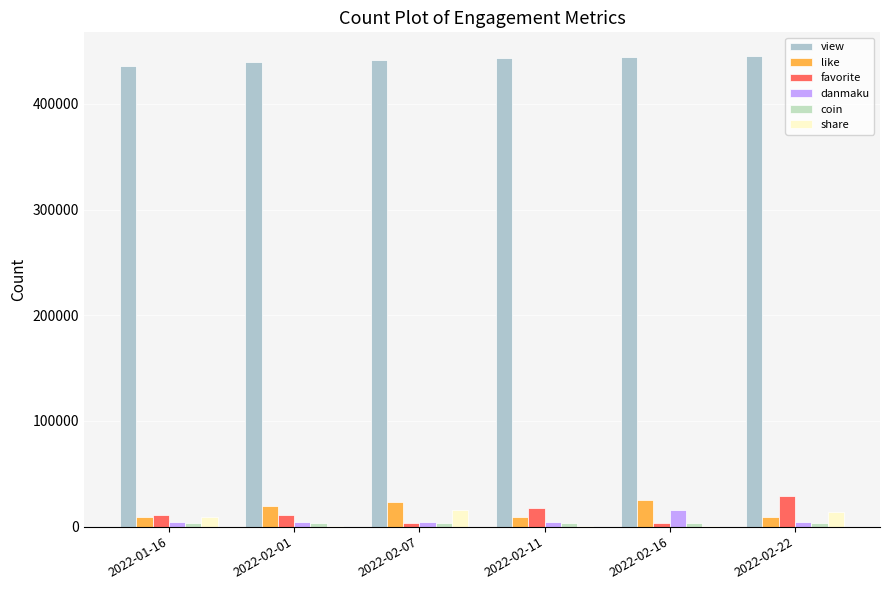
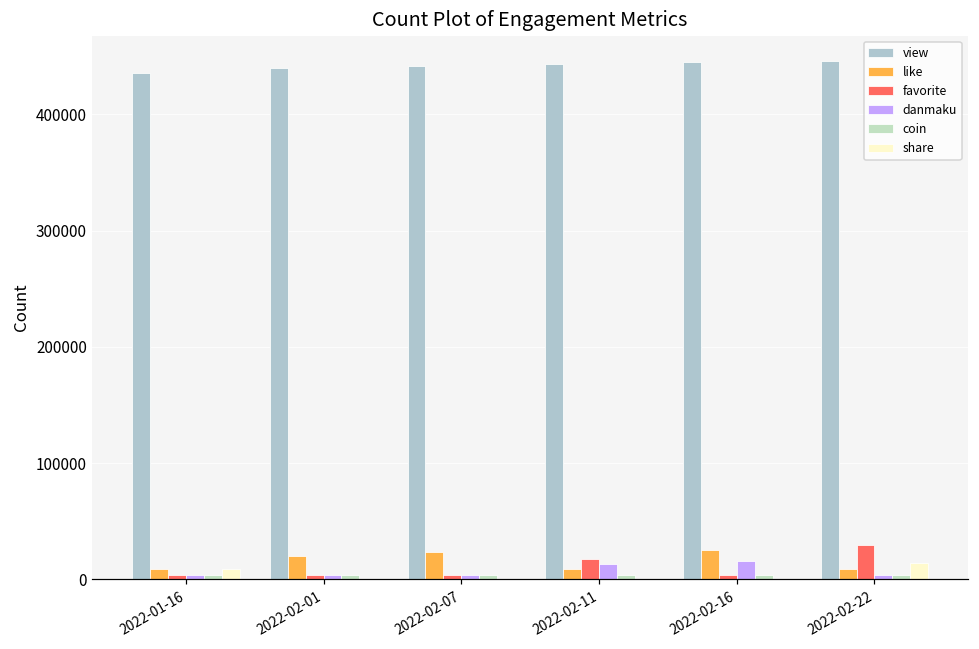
  {
    "like": {
      "2022-01-16": 9000,
      "2022-02-01": 20000,
      "2022-02-07": 24000,
      "2022-02-11": 9000,
      "2022-02-16": 25000,
      "2022-02-22": 9000
    },
    "favorite": {
-     "2022-01-16": 11000,
-     "2022-02-01": 11000,
+     "2022-01-16": 4000,
+     "2022-02-01": 4000,
      "2022-02-07": 4000,
      "2022-02-11": 17000,
      "2022-02-16": 4000,
      "2022-02-22": 29000
    },
    "danmaku": {
      "2022-01-16": 4000,
      "2022-02-01": 4000,
      "2022-02-07": 4000,
-     "2022-02-11": 4000,
+     "2022-02-11": 13000,
      "2022-02-16": 16000,
      "2022-02-22": 4000
    },
    "share": {
      "2022-01-16": 9000,
-     "2022-02-07": 16000,
+     "2022-02-07": 1000,
      "2022-02-22": 14000
    }
  }
